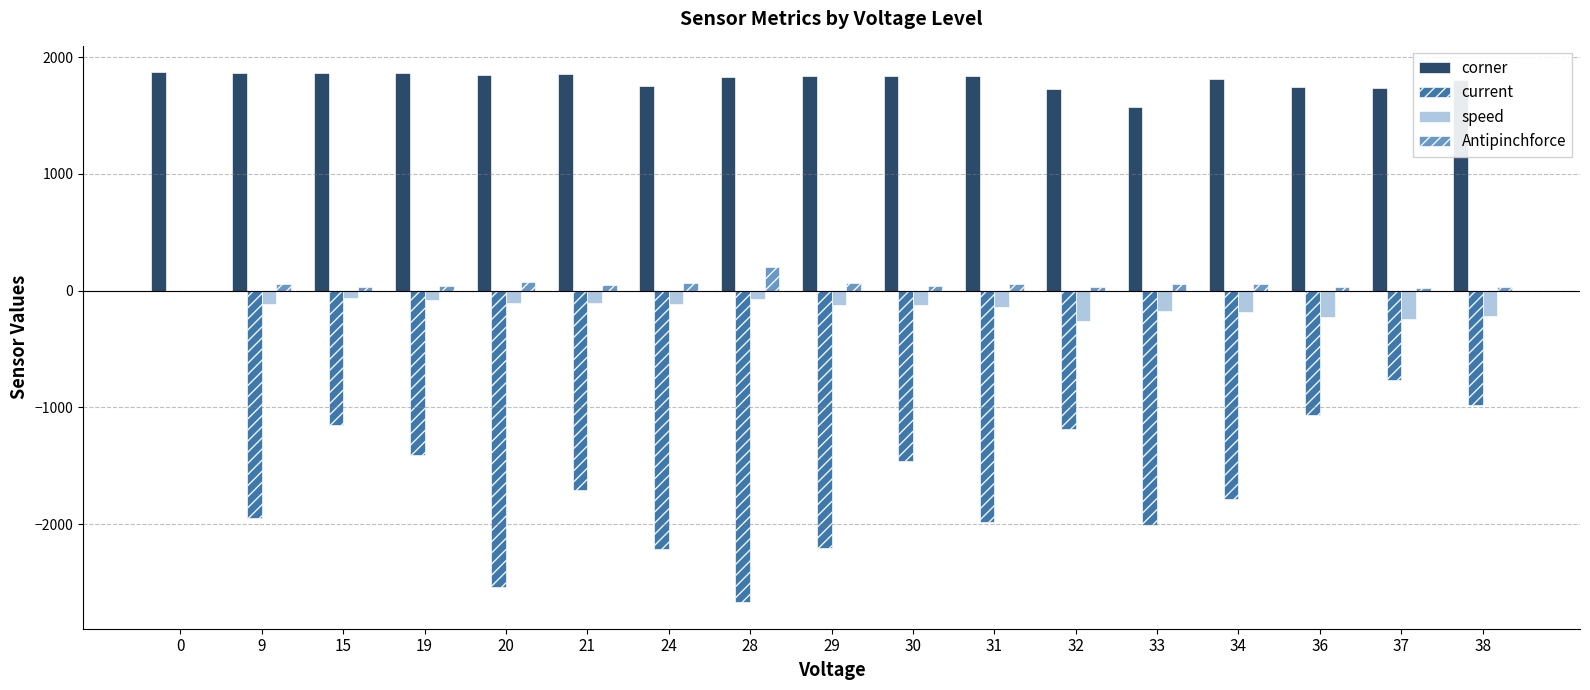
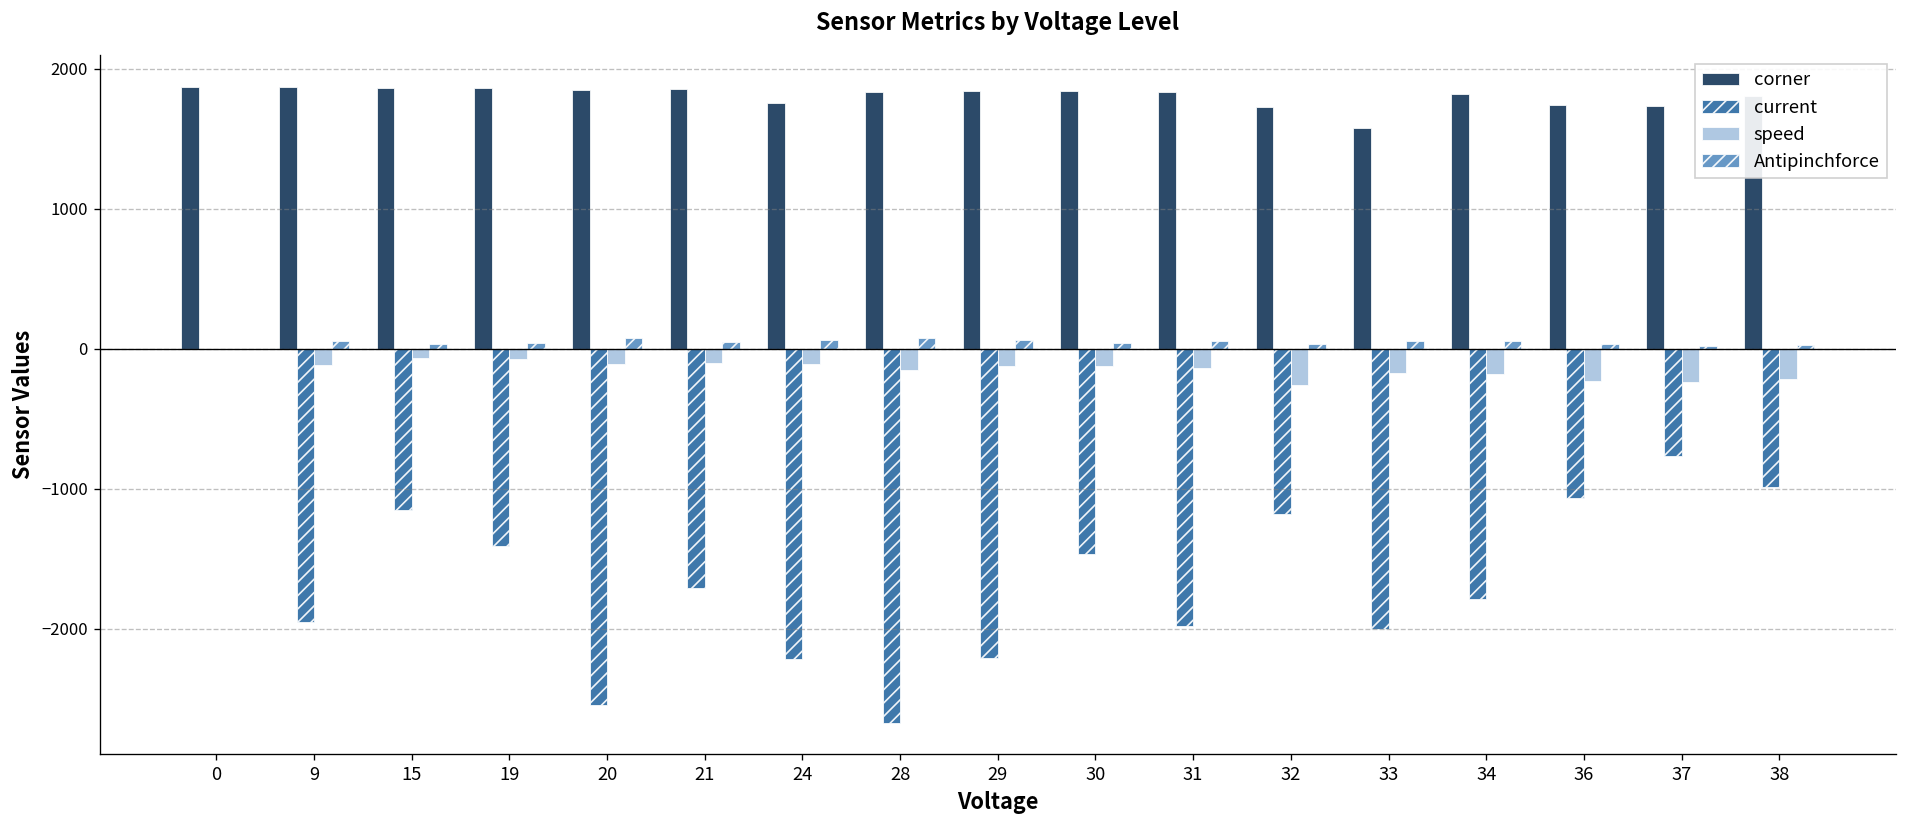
  {
    "corner": {
      "0": 1870,
      "9": 1870,
      "15": 1870,
      "19": 1860,
      "20": 1850,
      "21": 1850,
      "24": 1760,
      "28": 1830,
      "29": 1840,
      "30": 1840,
      "31": 1840,
      "32": 1730,
      "33": 1580,
      "34": 1820,
      "36": 1740,
      "37": 1740
    },
    "current": {
      "0": 0,
      "9": -1950,
      "15": -1150,
      "19": -1410,
      "20": -2540,
      "21": -1710,
      "24": -2220,
      "28": -2670,
      "29": -2210,
      "30": -1460,
      "31": -1980,
      "32": -1180,
      "33": -2000,
      "34": -1780,
      "36": -1060,
      "37": -770,
      "38": -980
    },
    "speed": {
      "0": 0,
      "9": -110,
      "15": -70,
      "19": -80,
      "20": -110,
      "21": -100,
      "24": -110,
-     "28": -70,
+     "28": -150,
      "29": -130,
      "30": -120,
      "31": -140,
      "32": -260,
      "33": -170,
      "34": -180,
      "36": -230,
      "37": -240,
      "38": -220
    },
    "Antipinchforce": {
      "0": 0,
      "9": 60,
      "15": 30,
      "19": 40,
      "20": 80,
      "21": 50,
      "24": 70,
-     "28": 210,
+     "28": 80,
      "29": 70,
      "30": 40,
      "31": 60,
      "32": 40,
      "33": 60,
      "34": 50,
      "36": 30,
      "37": 20,
      "38": 30
    }
  }
